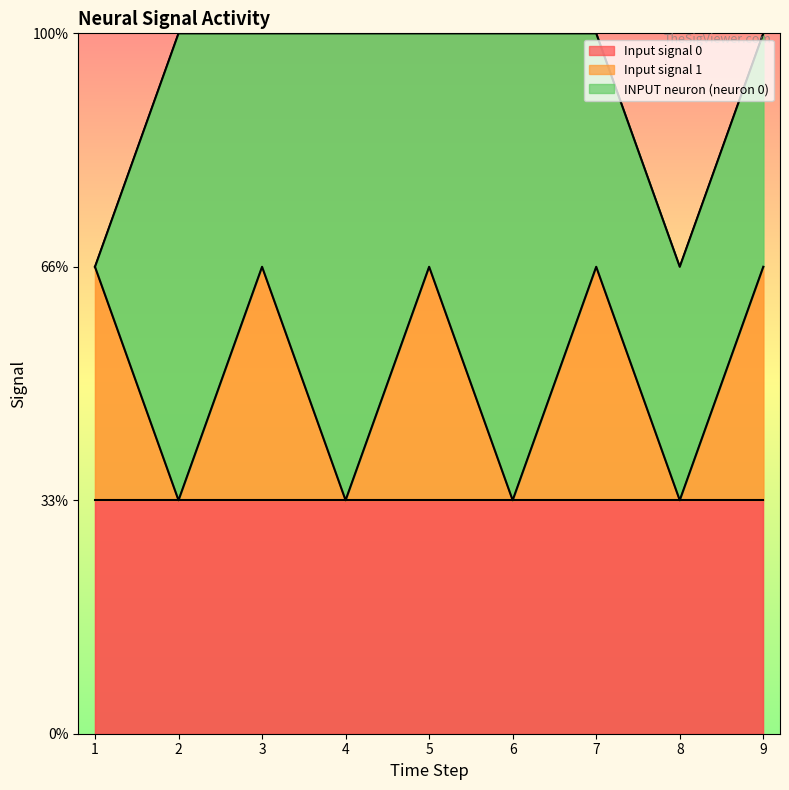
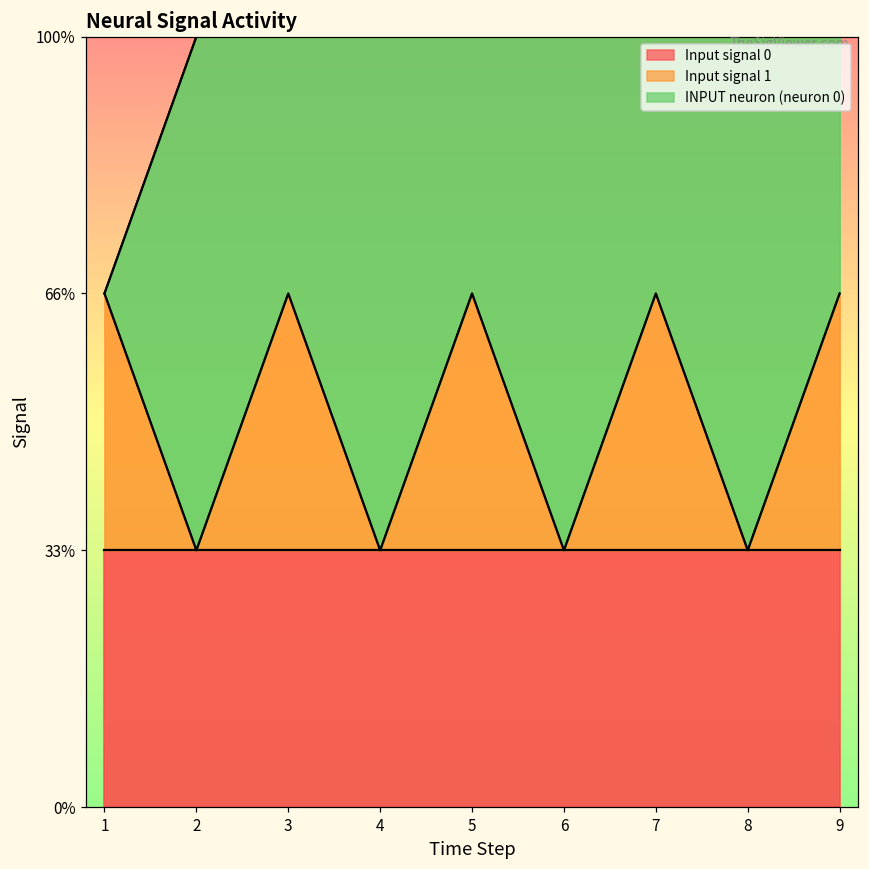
  {
    "Input signal 0": {
      "1": "33%",
      "3": "33%",
      "5": "33%",
      "7": "33%",
      "9": "33%"
    },
    "Input signal 1": {
      "3": "67%",
      "5": "67%",
      "7": "67%",
      "9": "67%"
    },
    "INPUT neuron (neuron 0)": {
      "2": "100%",
      "3": "100%",
      "4": "100%",
      "5": "100%",
      "6": "100%",
      "7": "100%",
-     "8": "33%",
+     "8": "67%",
      "9": "100%"
    }
  }
